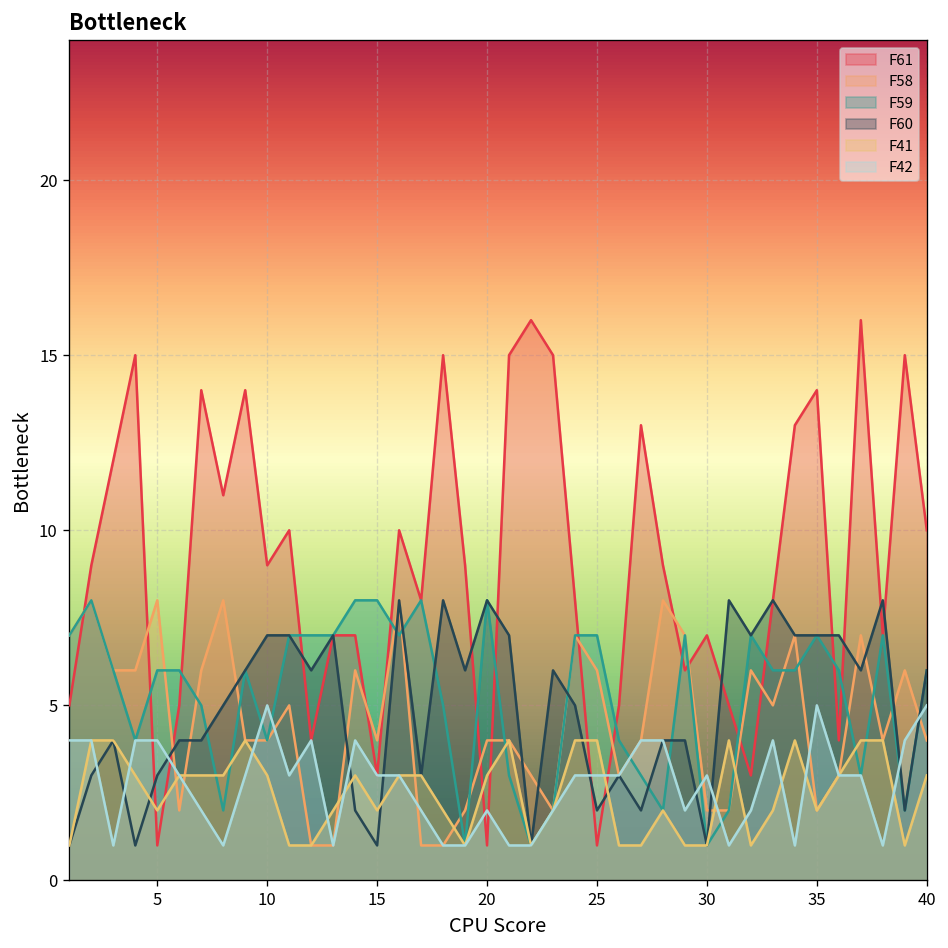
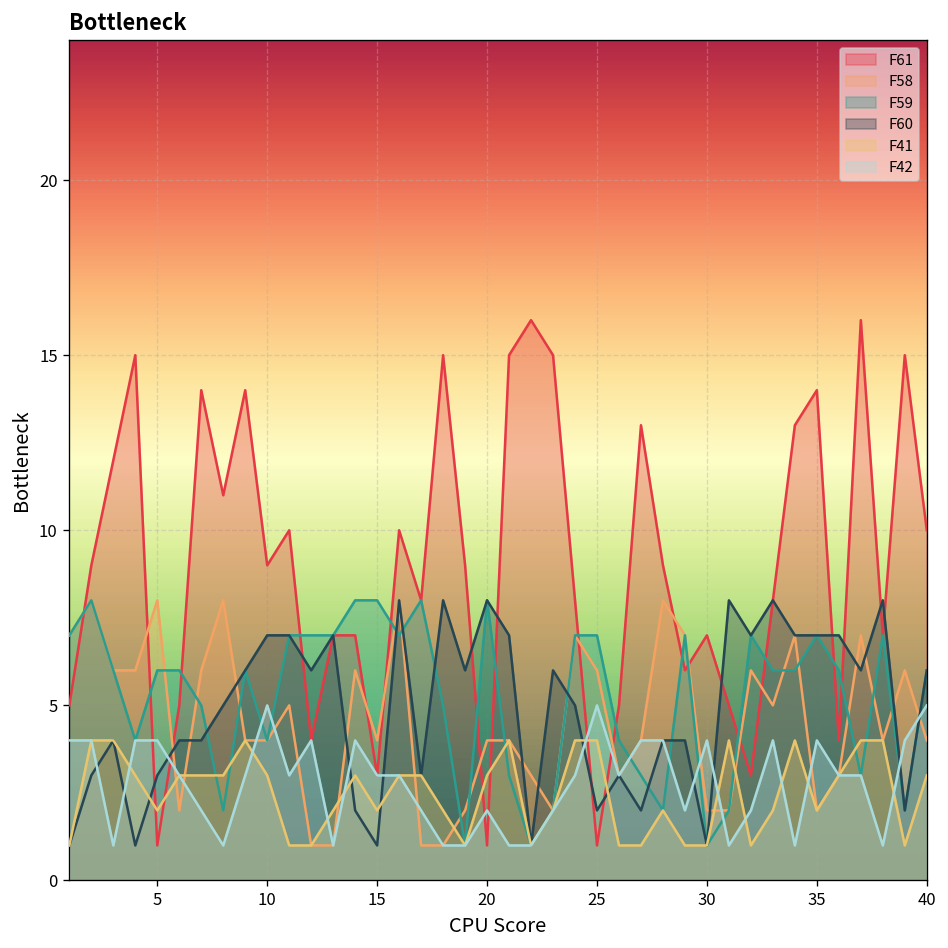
  {
    "F42": {
      "5": 4,
      "10": 5,
      "20": 2,
-     "25": 3,
-     "30": 3,
-     "35": 5,
+     "25": 5,
+     "30": 4,
+     "35": 4,
      "40": 5
    }
  }
